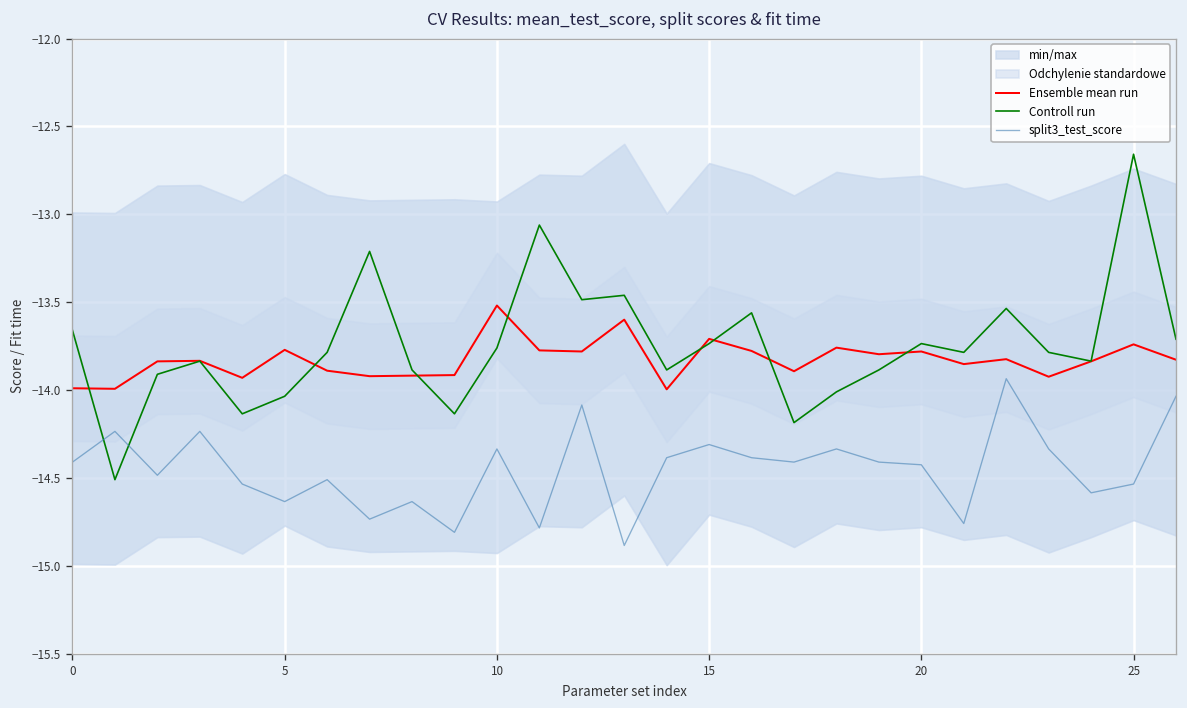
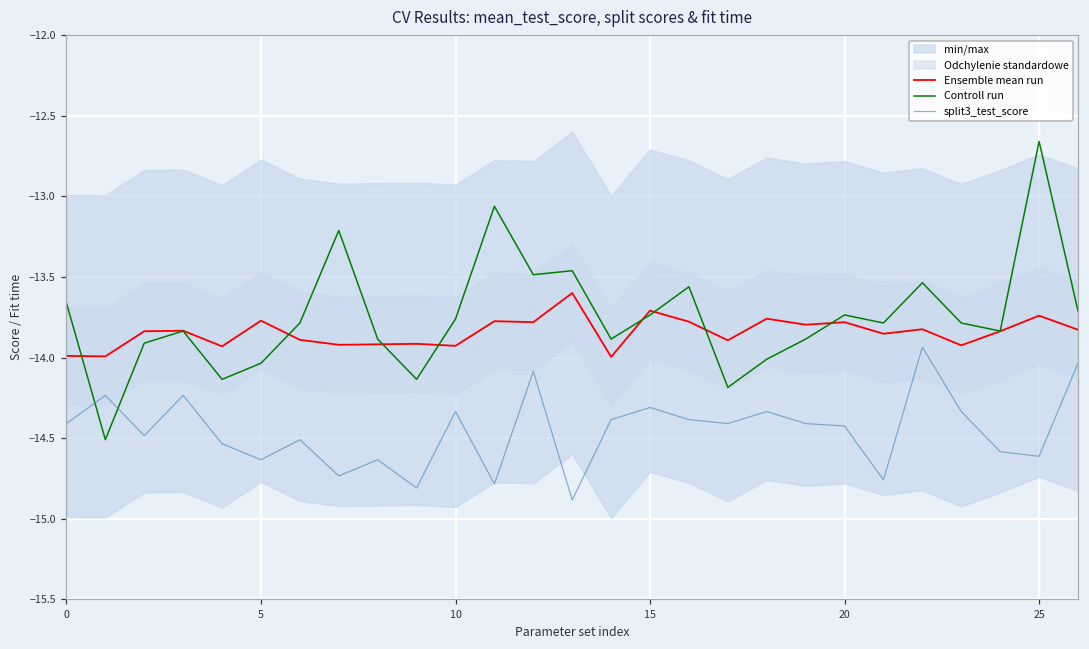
  {
    "Ensemble mean run": {
      "0": -13.99,
      "5": -13.77,
-     "10": -13.52,
+     "10": -13.93,
      "15": -13.71,
      "20": -13.78,
      "25": -13.74
    },
    "Controll run": {
      "0": -13.66,
      "5": -14.04,
      "10": -13.76,
      "15": -13.74,
      "20": -13.74,
      "25": -12.66
    },
    "split3_test_score": {
      "0": -14.41,
      "5": -14.63,
      "10": -14.34,
      "15": -14.31,
      "20": -14.43,
-     "25": -14.53
+     "25": -14.61
    }
  }
